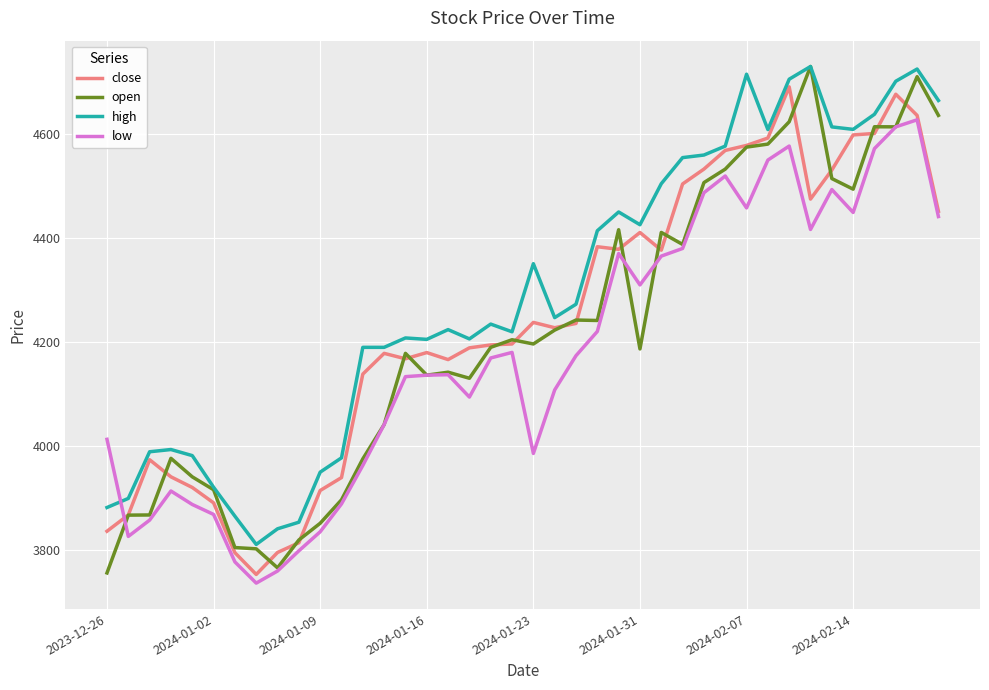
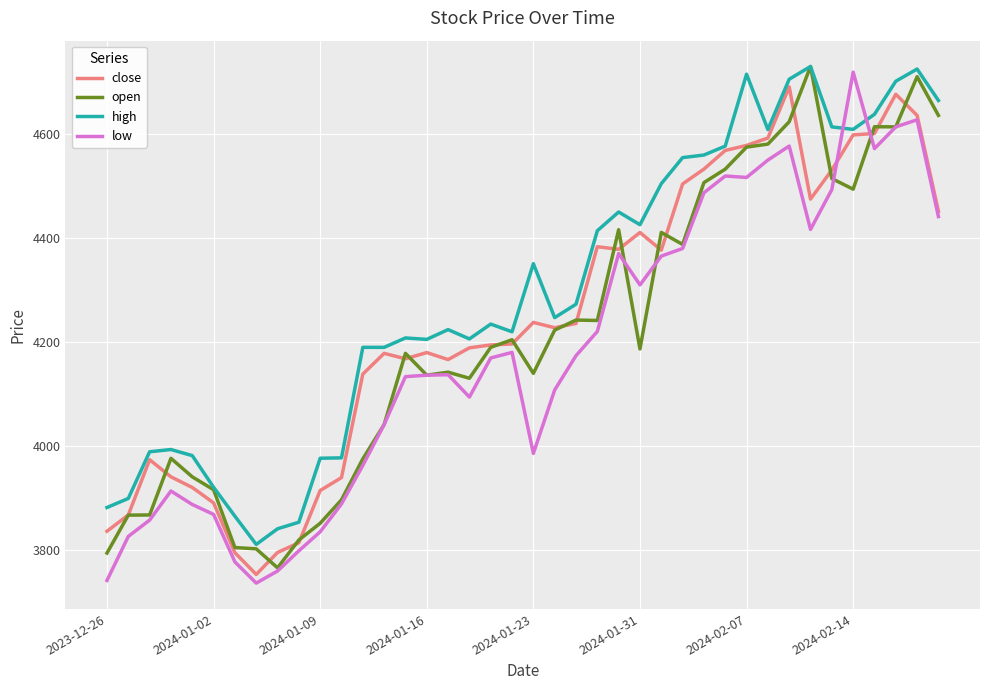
  {
    "close": {
      "2023-12-26": 3840,
      "2024-01-02": 3890,
      "2024-01-09": 3910,
      "2024-01-16": 4180,
      "2024-01-23": 4240,
      "2024-01-31": 4410,
      "2024-02-14": 4600
    },
    "open": {
-     "2023-12-26": 3760,
+     "2023-12-26": 3790,
      "2024-01-09": 3850,
-     "2024-01-23": 4200,
+     "2024-01-23": 4140,
      "2024-01-31": 4190,
      "2024-02-14": 4490
    },
    "high": {
      "2023-12-26": 3880,
-     "2024-01-09": 3950,
+     "2024-01-09": 3980,
      "2024-01-16": 4210,
      "2024-01-23": 4350,
      "2024-01-31": 4430,
      "2024-02-07": 4720,
      "2024-02-14": 4610
    },
    "low": {
-     "2023-12-26": 4010,
+     "2023-12-26": 3740,
      "2024-01-02": 3870,
      "2024-01-09": 3830,
      "2024-01-23": 3990,
      "2024-01-31": 4310,
-     "2024-02-07": 4460,
-     "2024-02-14": 4450
+     "2024-02-07": 4520,
+     "2024-02-14": 4720
    }
  }
